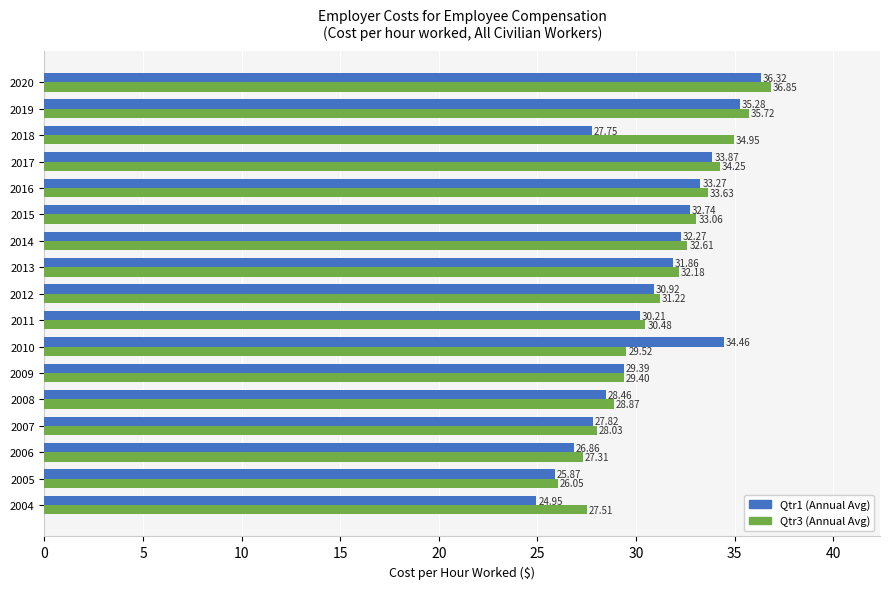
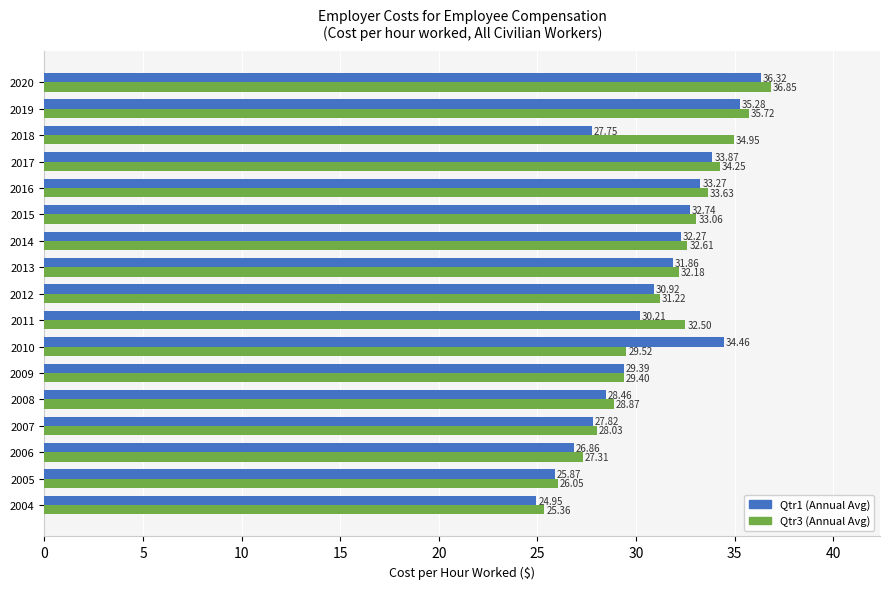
  {
    "Qtr1 (Annual Avg)": {
      "2020": 36.32,
      "2019": 35.28,
      "2018": 27.75,
      "2017": 33.87,
      "2016": 33.27,
      "2015": 32.74,
      "2014": 32.27,
      "2013": 31.86,
      "2012": 30.92,
      "2011": 30.21,
      "2010": 34.46,
      "2009": 29.39,
      "2008": 28.46,
      "2007": 27.82,
      "2006": 26.86,
      "2005": 25.87,
      "2004": 24.95
    },
    "Qtr3 (Annual Avg)": {
      "2020": 36.85,
      "2019": 35.72,
      "2018": 34.95,
      "2017": 34.25,
      "2016": 33.63,
      "2015": 33.06,
      "2014": 32.61,
      "2013": 32.18,
      "2012": 31.22,
-     "2011": 30.48,
+     "2011": 32.50,
      "2010": 29.52,
      "2009": 29.40,
      "2008": 28.87,
      "2007": 28.03,
      "2006": 27.31,
      "2005": 26.05,
-     "2004": 27.51
+     "2004": 25.36
    }
  }
